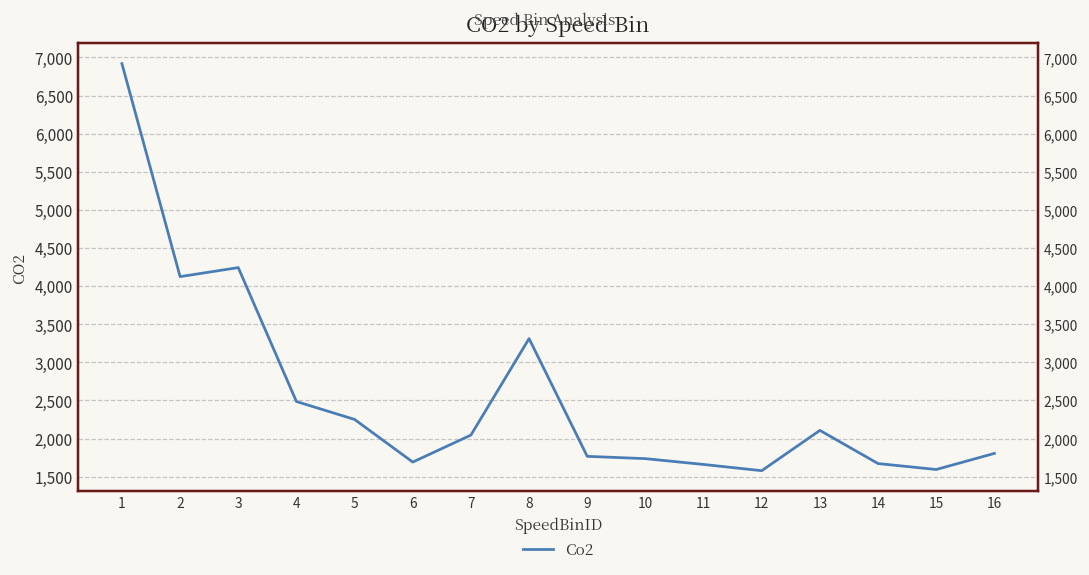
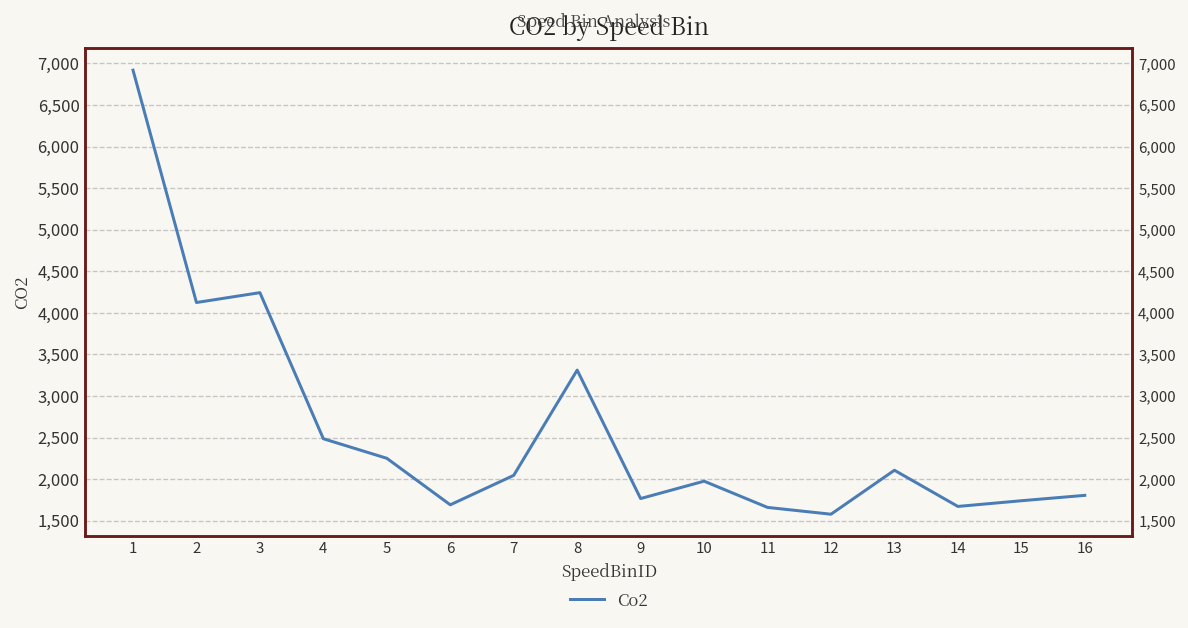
  {
    "1": "6,900",
    "2": "4,100",
    "3": "4,200",
    "4": "2,500",
    "5": "2,300",
    "6": "1,700",
    "7": "2,000",
    "8": "3,300",
    "9": "1,800",
-   "10": "1,700",
+   "10": "2,000",
    "11": "1,700",
    "12": "1,600",
    "13": "2,100",
    "14": "1,700",
-   "15": "1,600",
+   "15": "1,700",
    "16": "1,800"
  }
